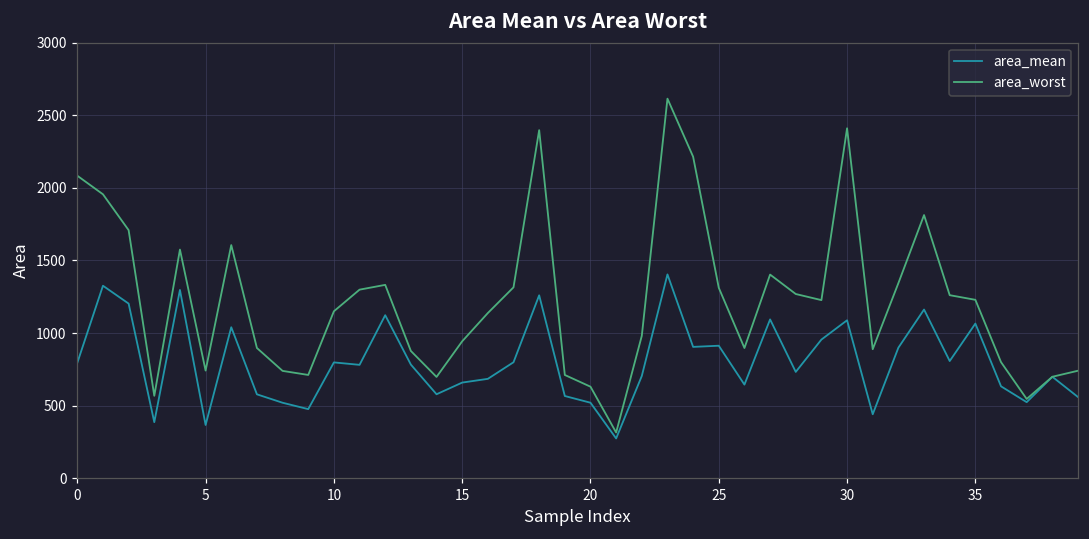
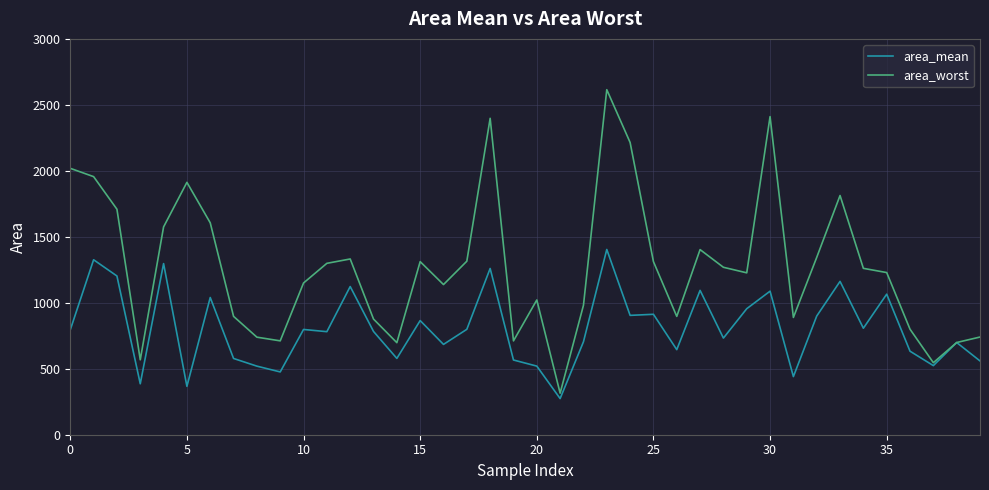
  {
    "area_mean": {
      "0": 800,
      "5": 370,
      "10": 800,
-     "15": 660,
+     "15": 870,
      "20": 520,
      "25": 910,
      "30": 1090,
      "35": 1070
    },
    "area_worst": {
-     "0": 2080,
-     "5": 740,
+     "0": 2020,
+     "5": 1910,
      "10": 1150,
-     "15": 940,
-     "20": 630,
+     "15": 1310,
+     "20": 1020,
      "25": 1310,
      "30": 2410,
      "35": 1230
    }
  }
